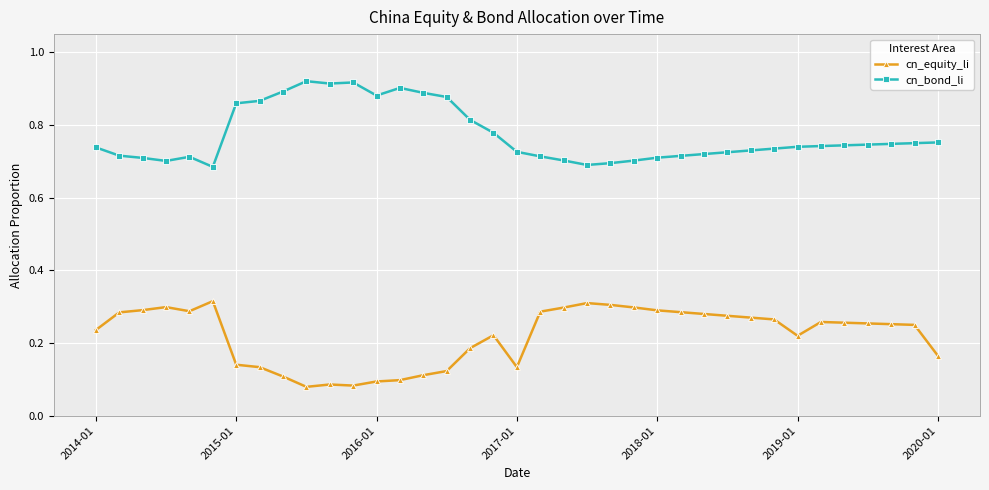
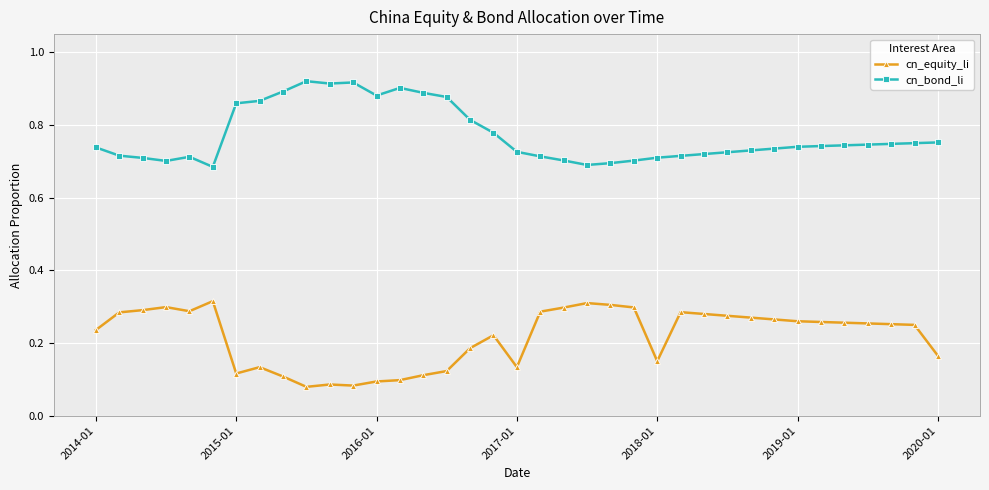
  {
    "cn_equity_li": {
      "2014-01": 0.24,
-     "2015-01": 0.14,
+     "2015-01": 0.12,
      "2016-01": 0.09,
      "2017-01": 0.13,
-     "2018-01": 0.29,
-     "2019-01": 0.22,
+     "2018-01": 0.15,
+     "2019-01": 0.26,
      "2020-01": 0.17
    },
    "cn_bond_li": {
      "2014-01": 0.74,
      "2015-01": 0.86,
      "2016-01": 0.88,
      "2017-01": 0.73,
      "2018-01": 0.71,
      "2019-01": 0.74,
      "2020-01": 0.75
    }
  }
